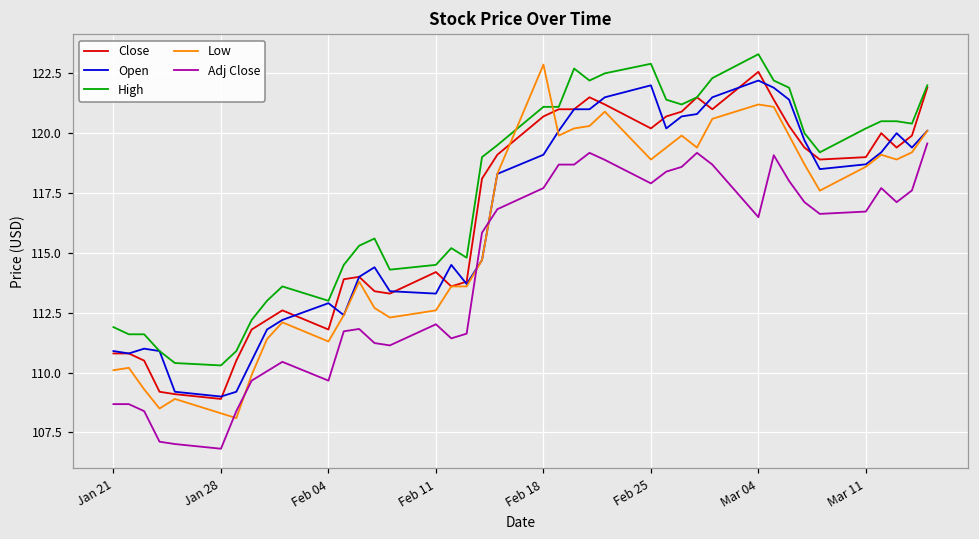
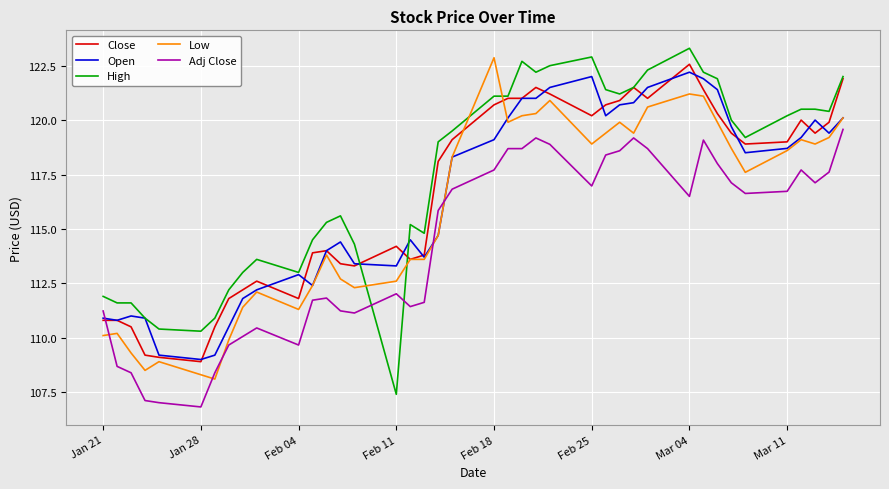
  {
    "Close": {
      "Feb 04": 111.8,
      "Feb 11": 114.2,
      "Feb 18": 120.7,
      "Feb 25": 120.2,
      "Mar 04": 122.6,
      "Mar 11": 119.0
    },
    "Open": {
      "Feb 11": 113.3,
      "Feb 18": 119.1,
      "Feb 25": 122.0,
      "Mar 04": 122.2
    },
    "High": {
      "Jan 21": 111.9,
      "Jan 28": 110.3,
-     "Feb 11": 114.5,
+     "Feb 11": 107.4,
      "Feb 18": 121.1,
      "Feb 25": 122.9,
      "Mar 04": 123.3,
      "Mar 11": 120.2
    },
    "Low": {
      "Jan 21": 110.1,
      "Jan 28": 108.3,
      "Feb 04": 111.3,
      "Feb 11": 112.6,
      "Feb 18": 122.9,
      "Feb 25": 118.9,
      "Mar 04": 121.2
    },
    "Adj Close": {
-     "Jan 21": 108.7,
+     "Jan 21": 111.2,
      "Jan 28": 106.8,
      "Feb 04": 109.7,
      "Feb 11": 112.0,
      "Feb 18": 117.7,
-     "Feb 25": 117.9,
+     "Feb 25": 117.0,
      "Mar 04": 116.5,
      "Mar 11": 116.7
    }
  }
